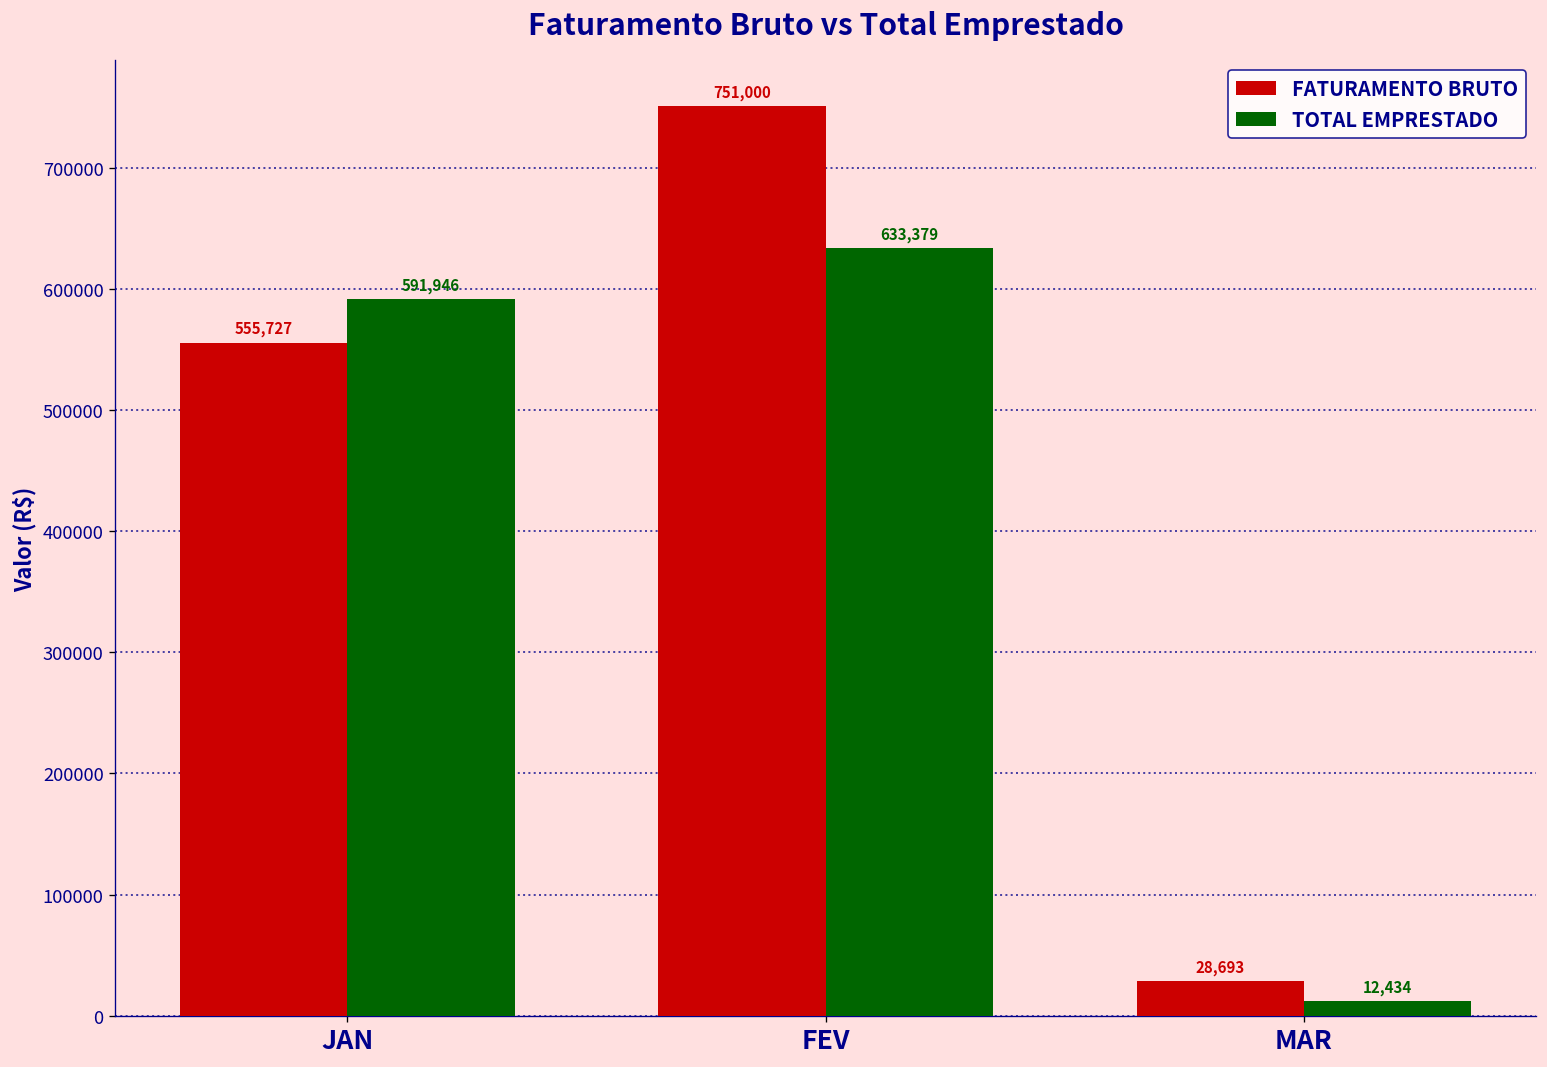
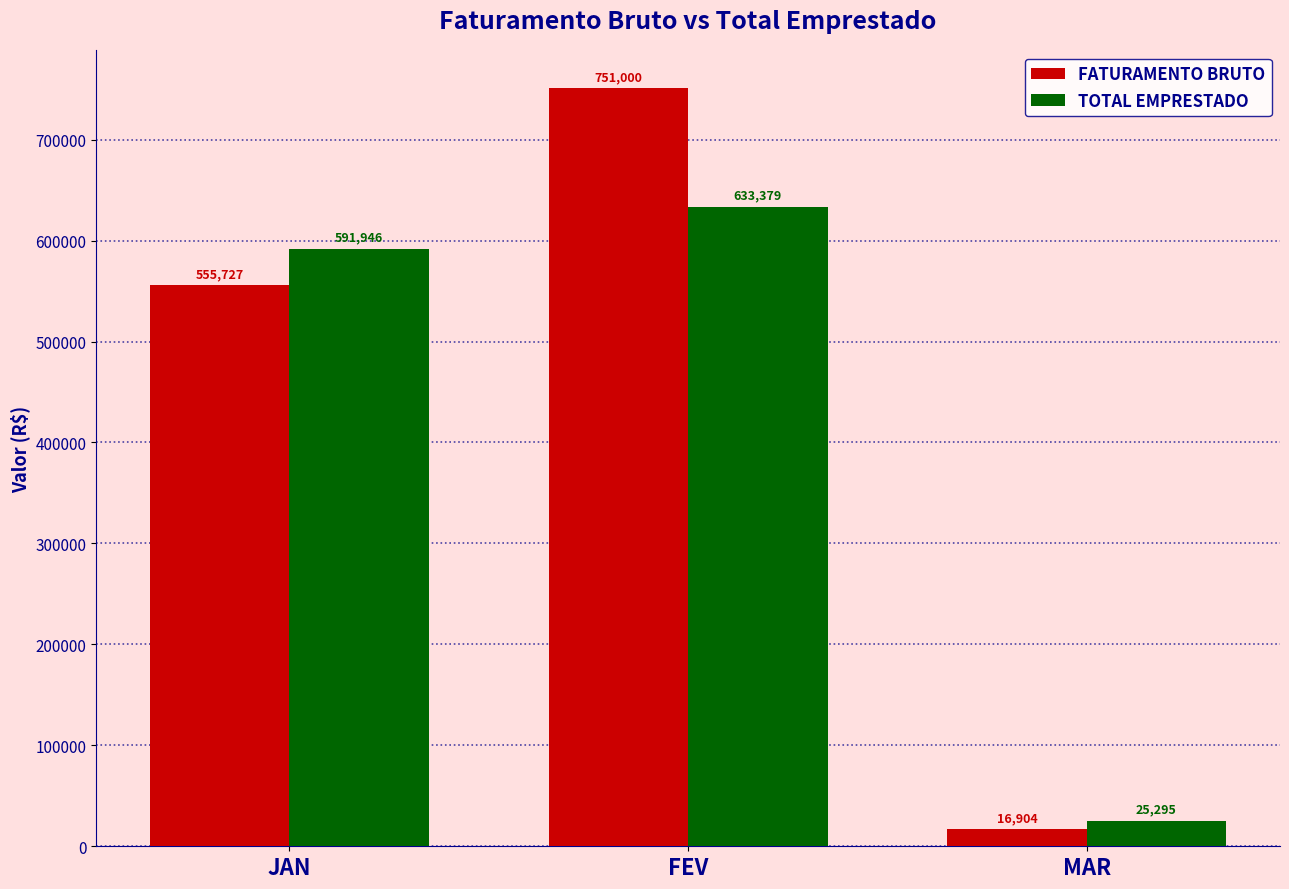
  {
    "FATURAMENTO BRUTO": {
      "JAN": "555,727",
      "FEV": "751,000",
-     "MAR": "28,693"
+     "MAR": "16,904"
    },
    "TOTAL EMPRESTADO": {
      "JAN": "591,946",
      "FEV": "633,379",
-     "MAR": "12,434"
+     "MAR": "25,295"
    }
  }
